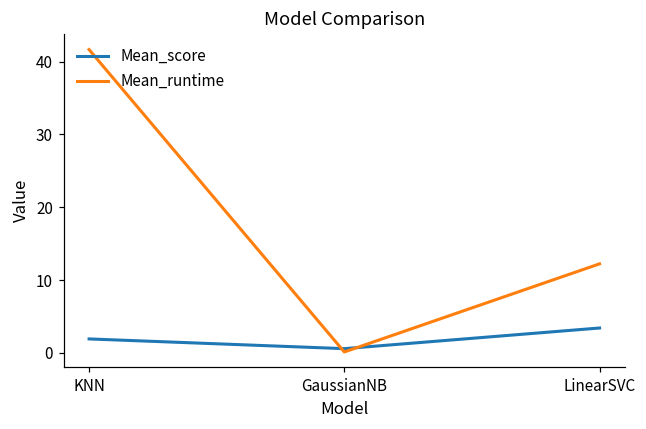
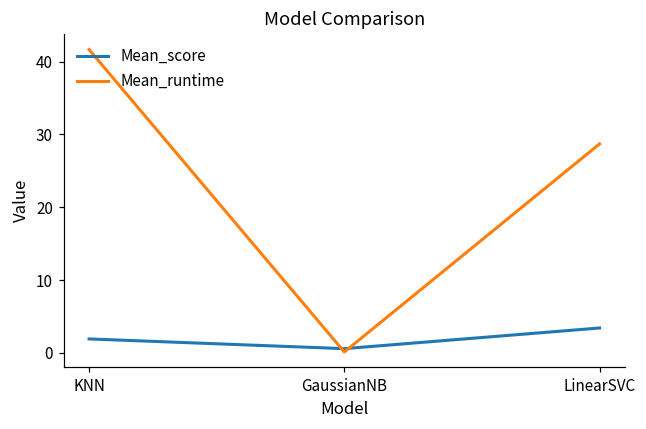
  {
    "Mean_score": {
      "KNN": 2,
      "GaussianNB": 1,
      "LinearSVC": 3
    },
    "Mean_runtime": {
      "KNN": 42,
      "GaussianNB": 0,
-     "LinearSVC": 12
+     "LinearSVC": 29
    }
  }
